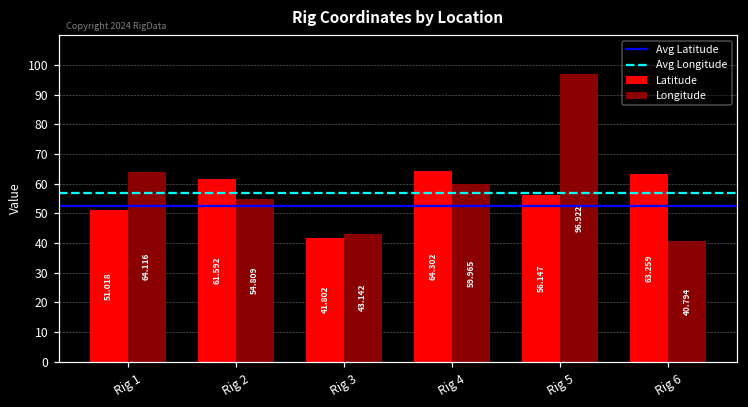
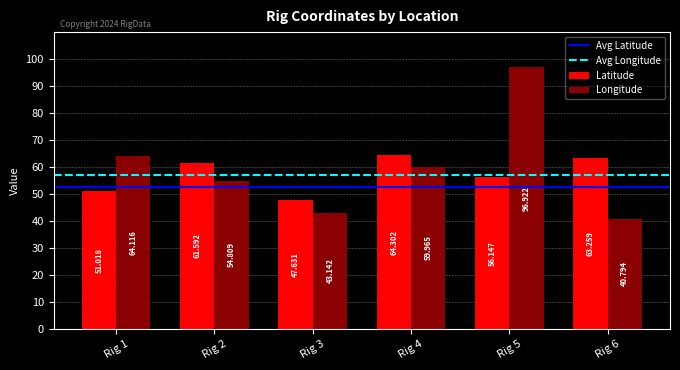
  {
    "Latitude": {
      "Rig 1": 51.018,
      "Rig 2": 61.592,
-     "Rig 3": 41.802,
+     "Rig 3": 47.631,
      "Rig 4": 64.302,
      "Rig 5": 56.147,
      "Rig 6": 63.259
    },
    "Longitude": {
      "Rig 1": 64.116,
      "Rig 2": 54.809,
      "Rig 3": 43.142,
      "Rig 4": 59.965,
      "Rig 5": 96.922,
      "Rig 6": 40.794
    }
  }
